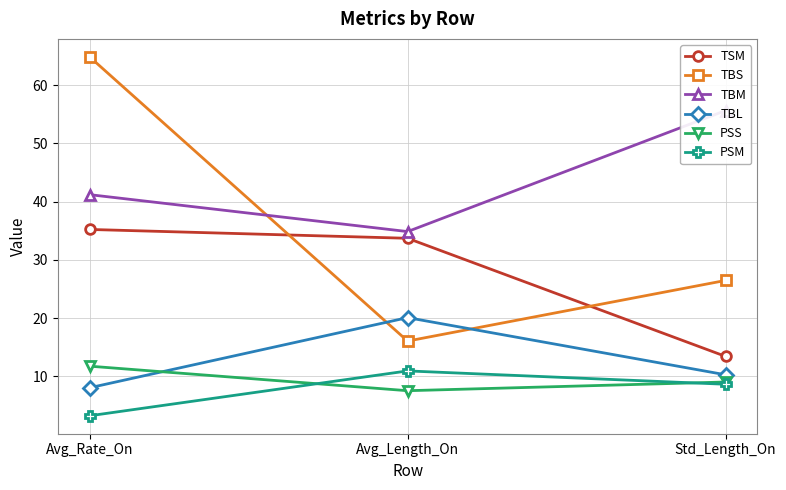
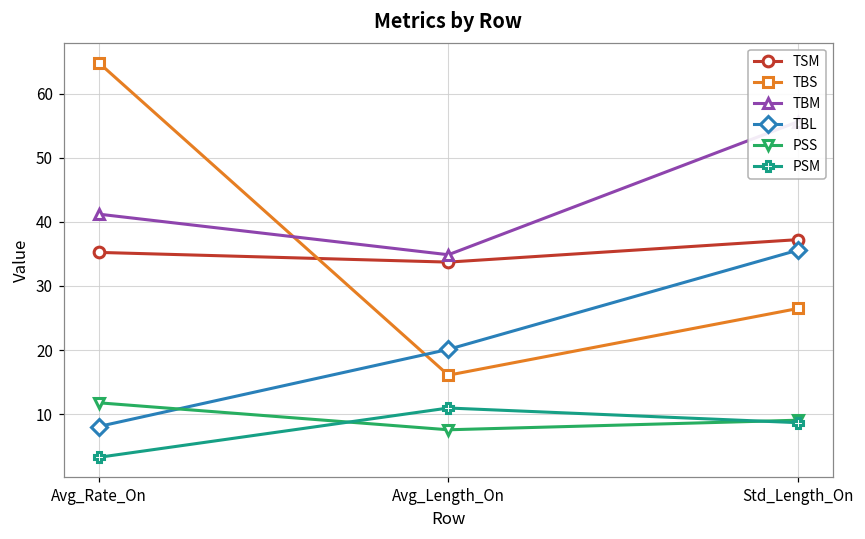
  {
    "TSM": {
      "Avg_Rate_On": 35,
      "Avg_Length_On": 34,
-     "Std_Length_On": 13
+     "Std_Length_On": 37
    },
    "TBS": {
      "Avg_Rate_On": 65,
      "Avg_Length_On": 16,
      "Std_Length_On": 26
    },
    "TBM": {
      "Avg_Rate_On": 41,
      "Avg_Length_On": 35
    },
    "TBL": {
      "Avg_Rate_On": 8,
      "Avg_Length_On": 20,
-     "Std_Length_On": 10
+     "Std_Length_On": 36
    }
  }
